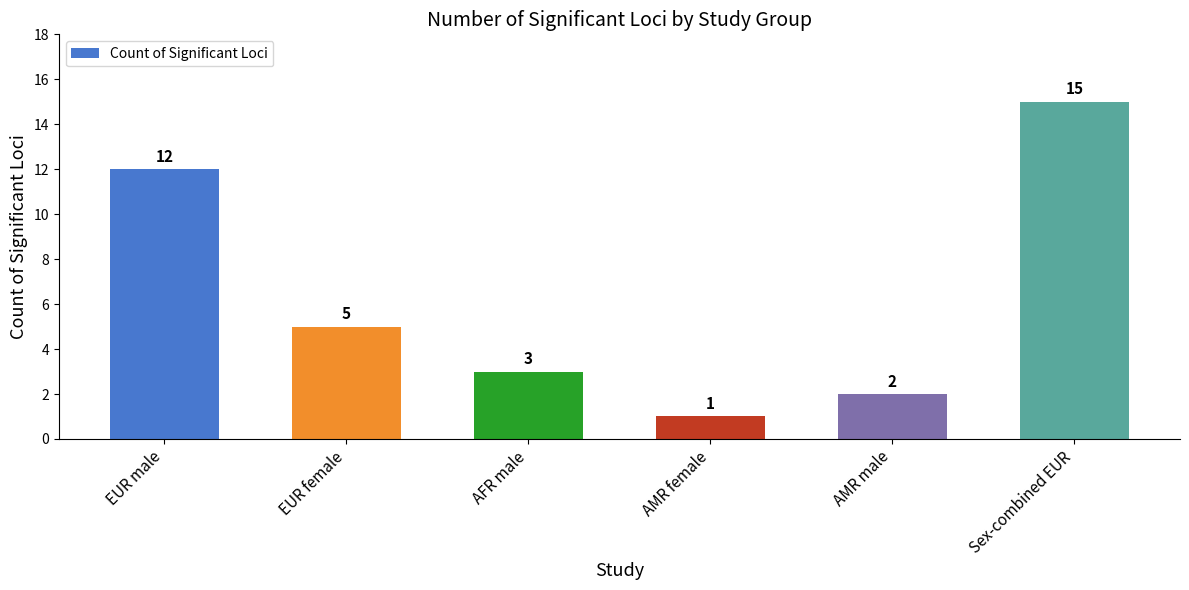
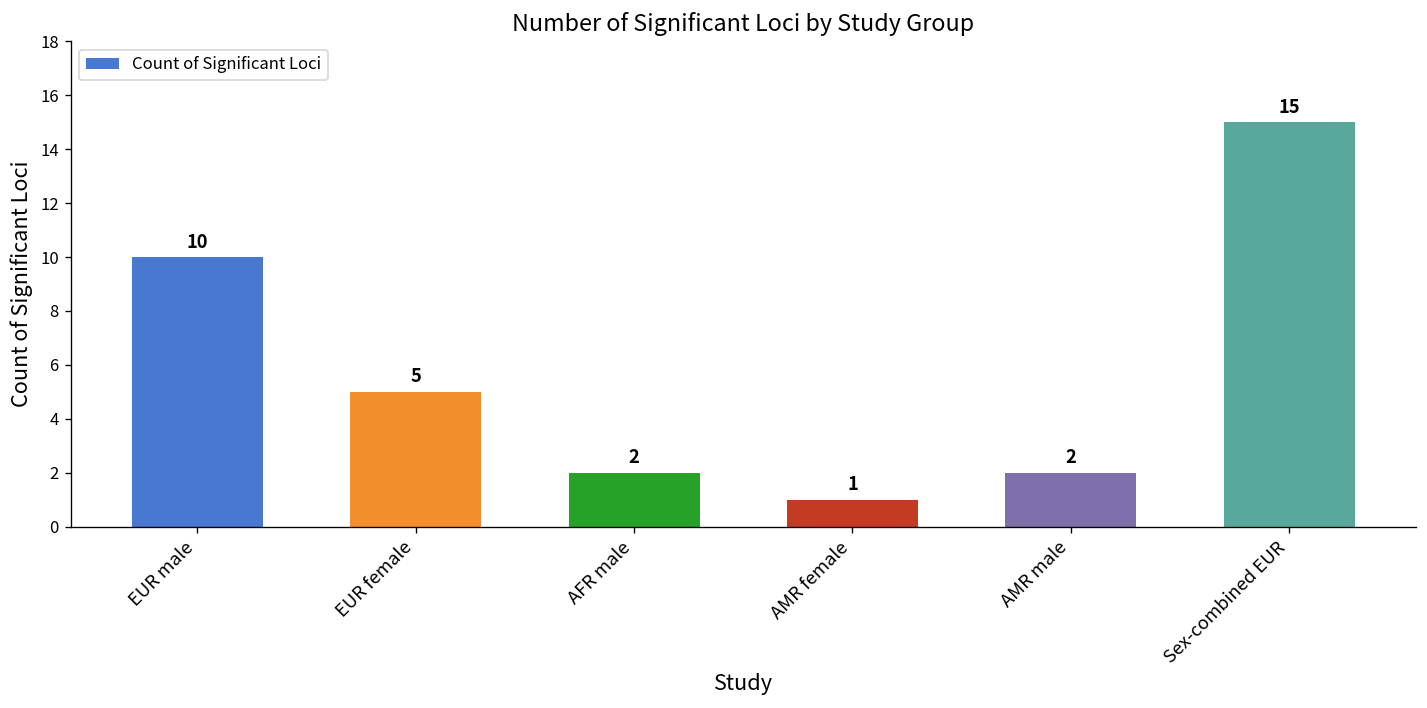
  {
-   "EUR male": 12,
+   "EUR male": 10,
    "EUR female": 5,
-   "AFR male": 3,
+   "AFR male": 2,
    "AMR female": 1,
    "AMR male": 2,
    "Sex-combined EUR": 15
  }
